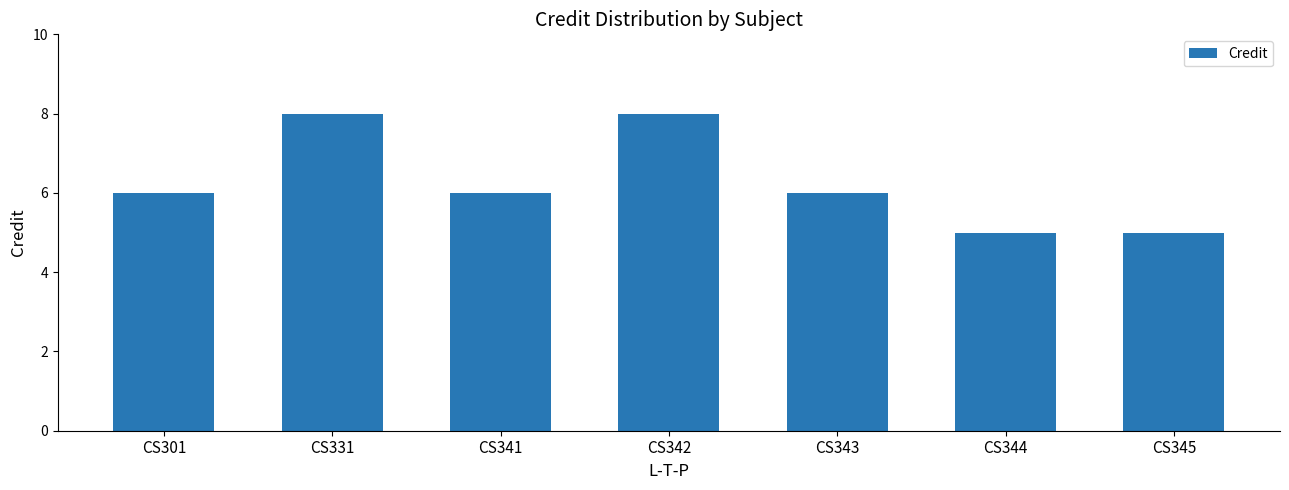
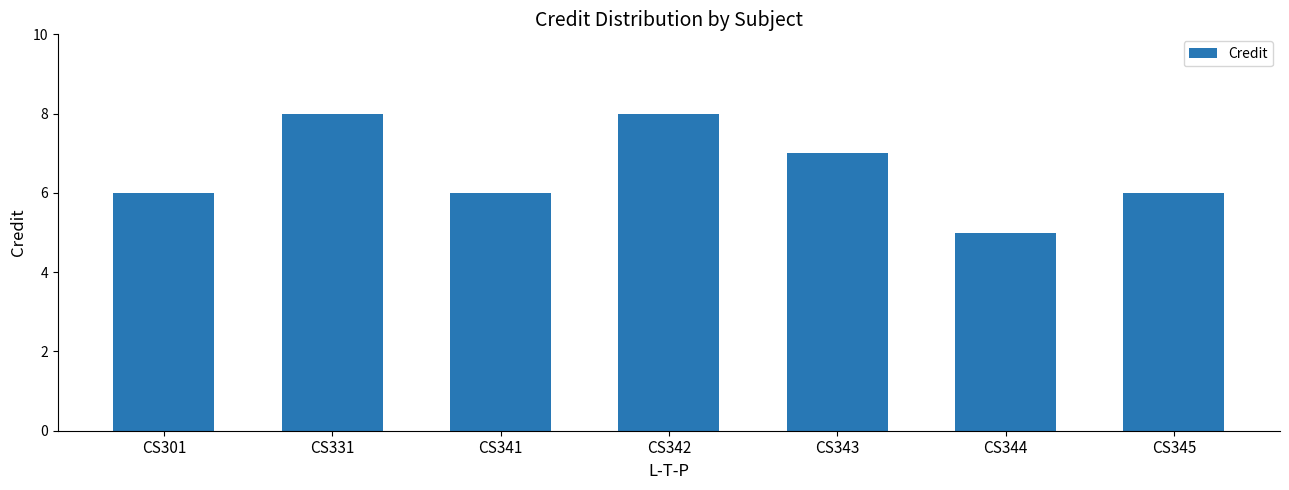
  {
    "CS301": 6,
    "CS331": 8,
    "CS341": 6,
    "CS342": 8,
-   "CS343": 6,
+   "CS343": 7,
    "CS344": 5,
-   "CS345": 5
+   "CS345": 6
  }
